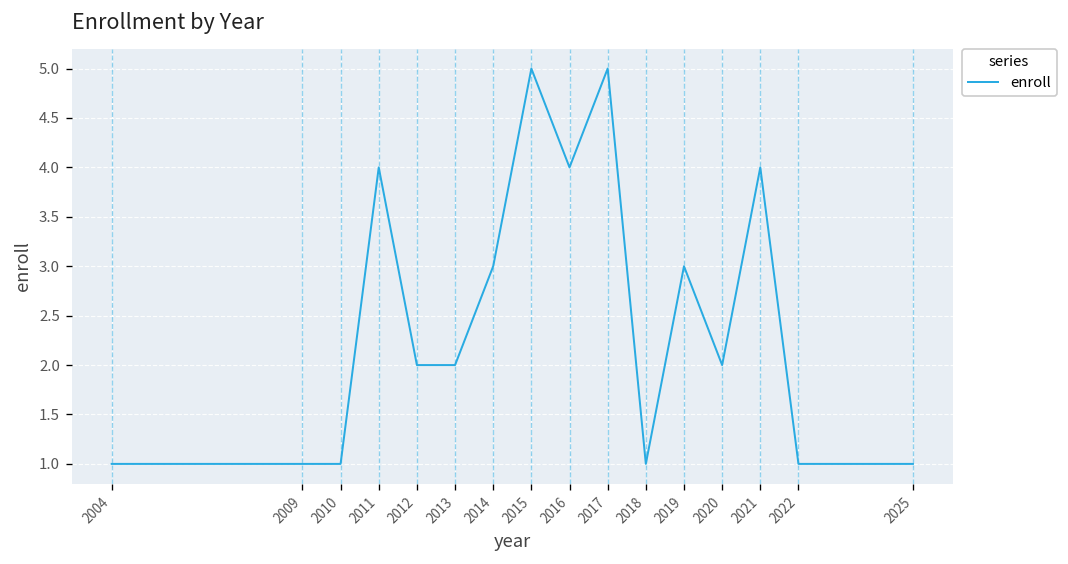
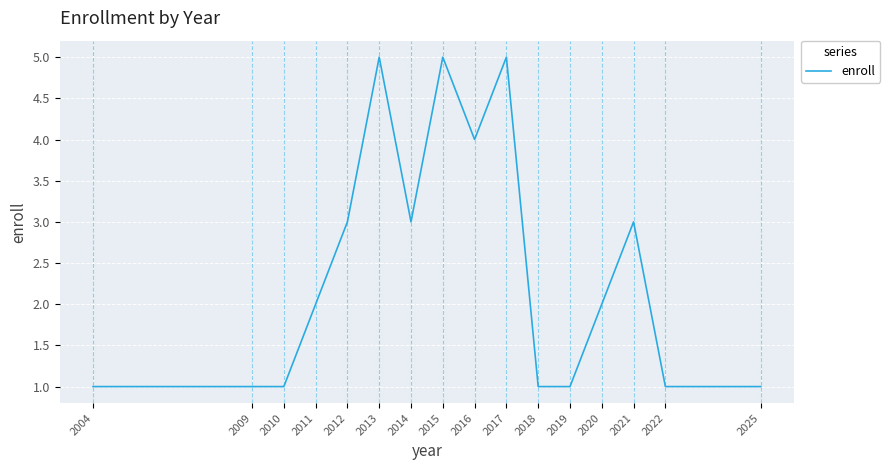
  {
    "2004": 1,
    "2009": 1,
    "2010": 1,
-   "2011": 4,
-   "2012": 2,
-   "2013": 2,
+   "2011": 2,
+   "2012": 3,
+   "2013": 5,
    "2014": 3,
    "2015": 5,
    "2016": 4,
    "2017": 5,
    "2018": 1,
-   "2019": 3,
+   "2019": 1,
    "2020": 2,
-   "2021": 4,
+   "2021": 3,
    "2022": 1,
    "2025": 1
  }
